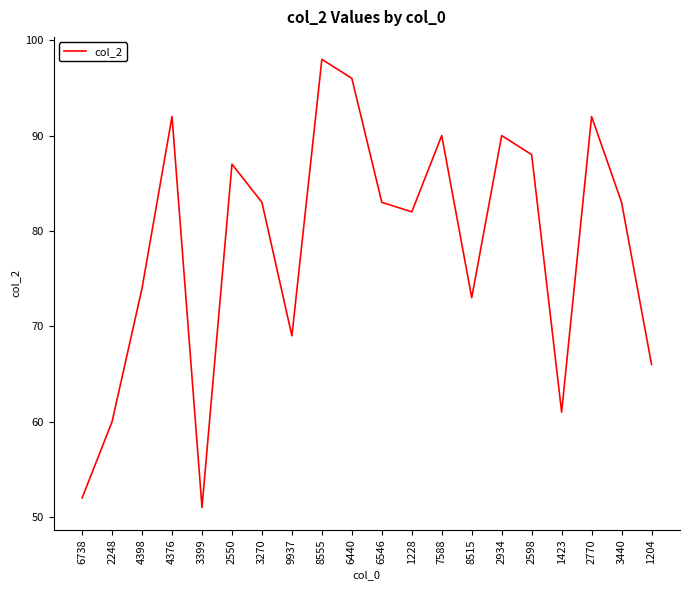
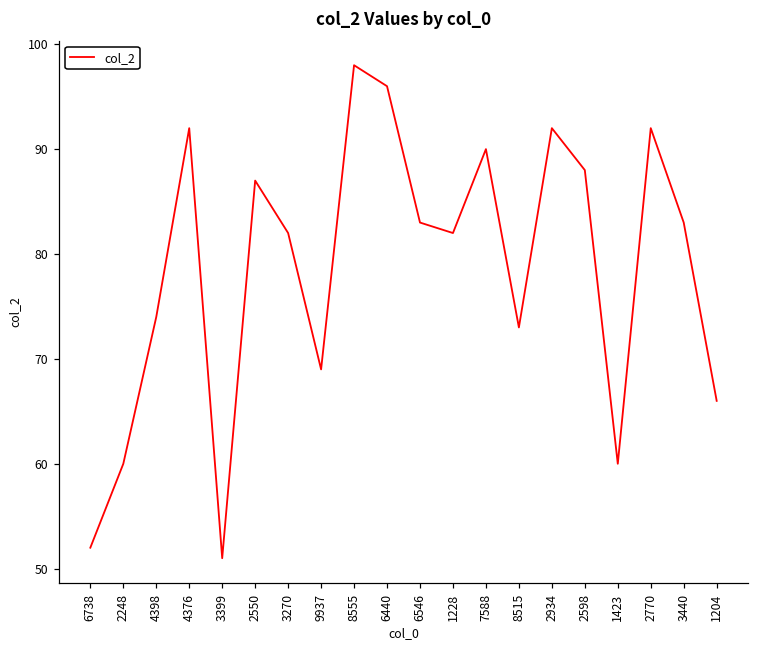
  {
    "6738": 52,
    "2248": 60,
    "4398": 74,
    "4376": 92,
    "3399": 51,
    "2550": 87,
-   "3270": 83,
+   "3270": 82,
    "9937": 69,
    "8555": 98,
    "6440": 96,
    "6546": 83,
    "1228": 82,
    "7588": 90,
    "8515": 73,
-   "2934": 90,
+   "2934": 92,
    "2598": 88,
-   "1423": 61,
+   "1423": 60,
    "2770": 92,
    "3440": 83,
    "1204": 66
  }
